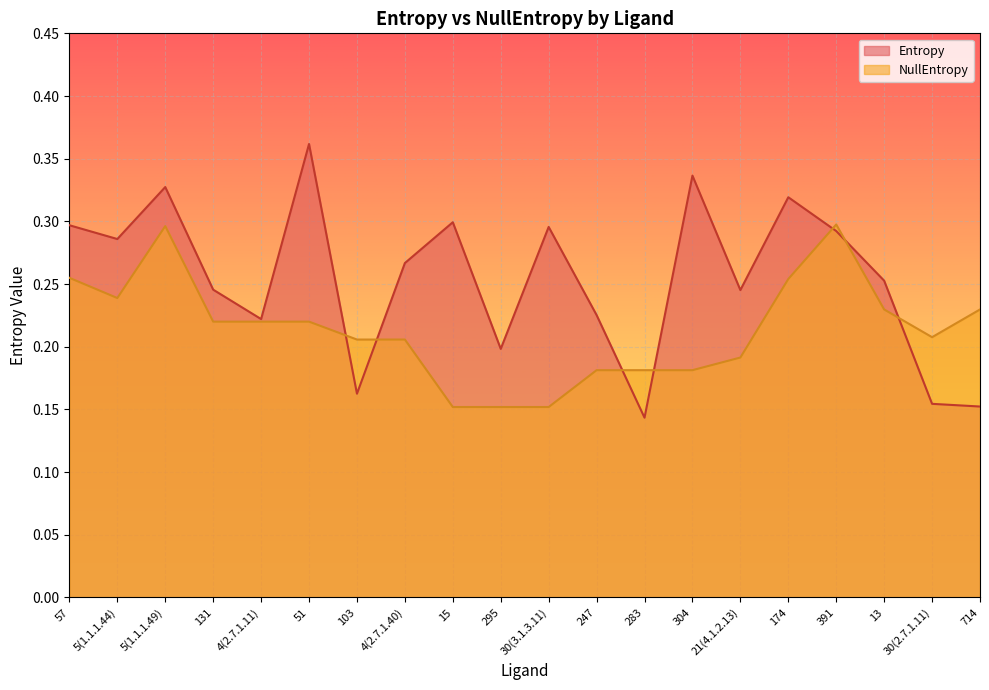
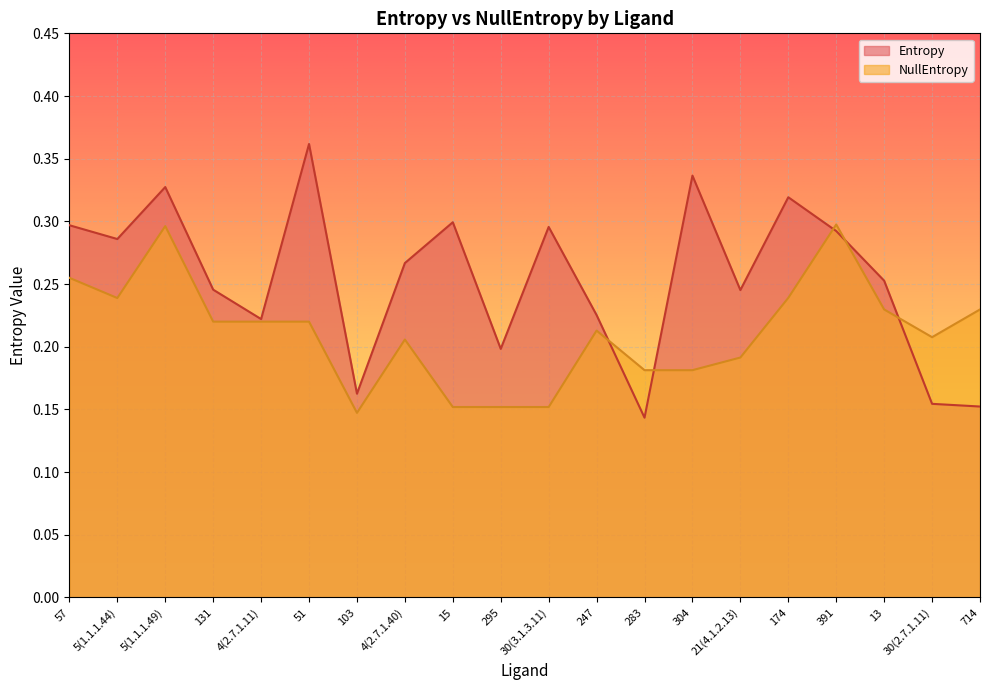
  {
    "Entropy": {
      "57": 0.297,
      "5(1.1.1.44)": 0.286,
      "5(1.1.1.49)": 0.327,
      "131": 0.246,
      "51": 0.362,
      "103": 0.163,
      "4(2.7.1.40)": 0.267,
      "15": 0.299,
      "295": 0.198,
      "30(3.1.3.11)": 0.296,
      "247": 0.225,
      "283": 0.143,
      "304": 0.337,
      "21(4.1.2.13)": 0.245,
      "174": 0.319,
      "391": 0.292,
      "13": 0.253,
      "30(2.7.1.11)": 0.154,
      "714": 0.152
    },
    "NullEntropy": {
      "57": 0.255,
      "5(1.1.1.44)": 0.239,
      "5(1.1.1.49)": 0.296,
      "131": 0.220,
      "51": 0.220,
-     "103": 0.206,
+     "103": 0.147,
      "4(2.7.1.40)": 0.206,
      "15": 0.152,
      "295": 0.152,
      "30(3.1.3.11)": 0.152,
-     "247": 0.181,
+     "247": 0.213,
      "283": 0.181,
      "304": 0.181,
      "21(4.1.2.13)": 0.191,
-     "174": 0.254,
+     "174": 0.239,
      "391": 0.298,
      "13": 0.230,
      "30(2.7.1.11)": 0.208,
      "714": 0.230
    }
  }
